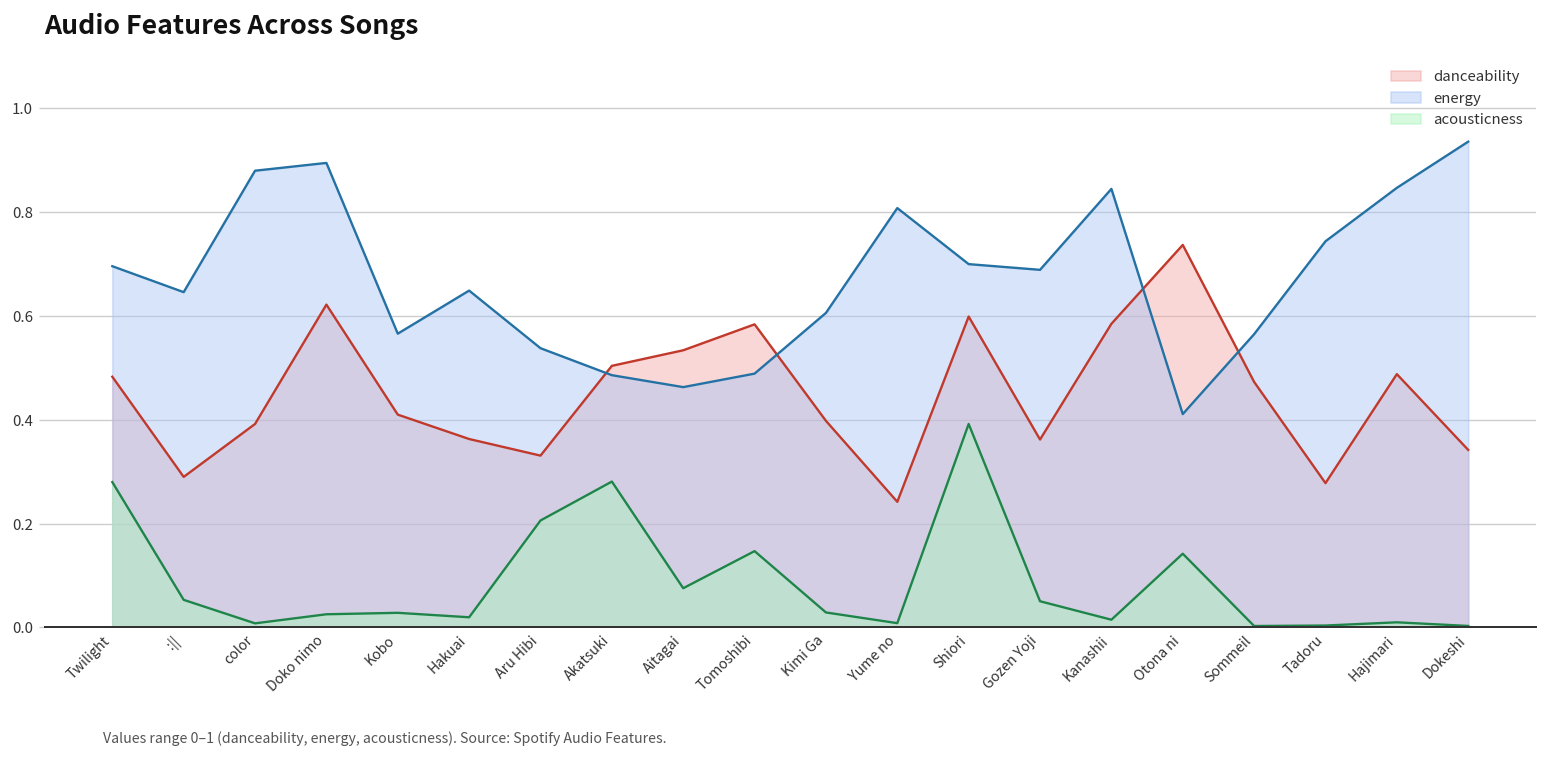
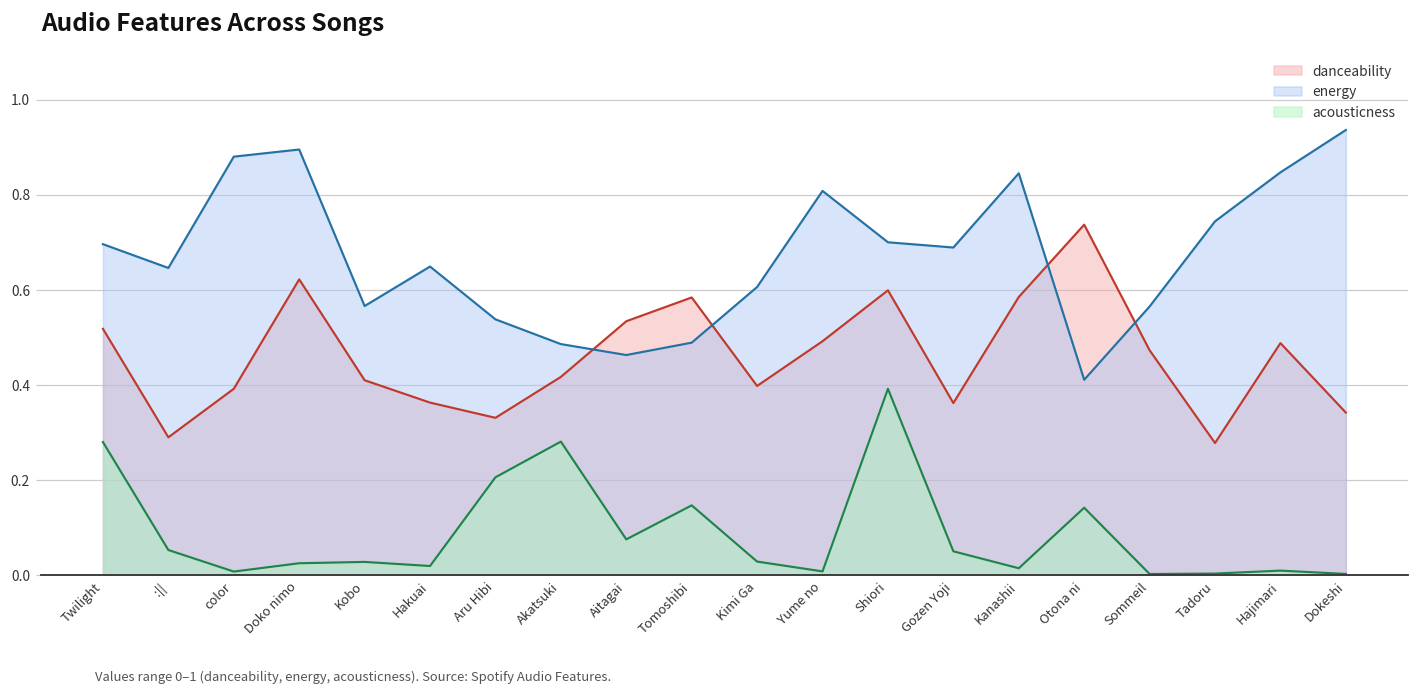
  {
    "danceability": {
-     "Twilight": 0.48,
+     "Twilight": 0.52,
      ":||": 0.29,
      "color": 0.39,
      "Doko nimo": 0.62,
      "Kobo": 0.41,
      "Hakuai": 0.36,
      "Aru Hibi": 0.33,
-     "Akatsuki": 0.50,
+     "Akatsuki": 0.42,
      "Aitagai": 0.53,
      "Tomoshibi": 0.58,
      "Kimi Ga": 0.40,
-     "Yume no": 0.24,
+     "Yume no": 0.49,
      "Shiori": 0.60,
      "Gozen Yoji": 0.36,
      "Kanashii": 0.59,
      "Otona ni": 0.74,
      "Sommeil": 0.47,
      "Tadoru": 0.28,
      "Hajimari": 0.49,
      "Dokeshi": 0.34
    }
  }
